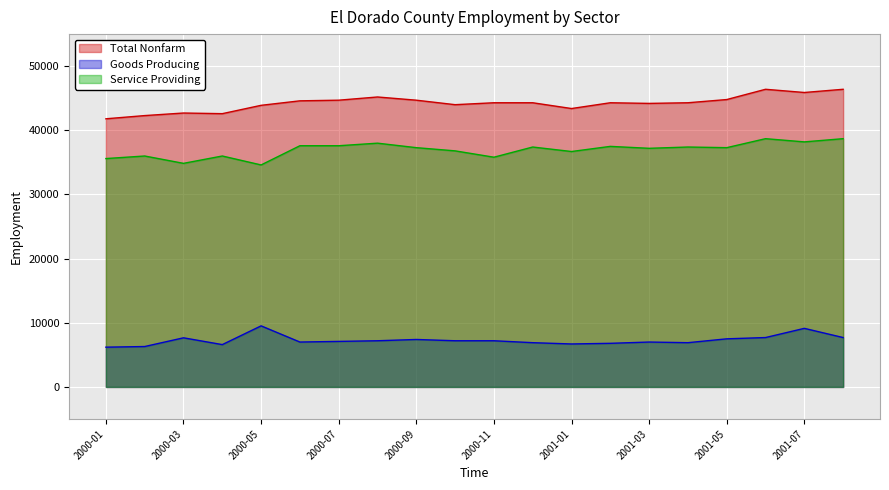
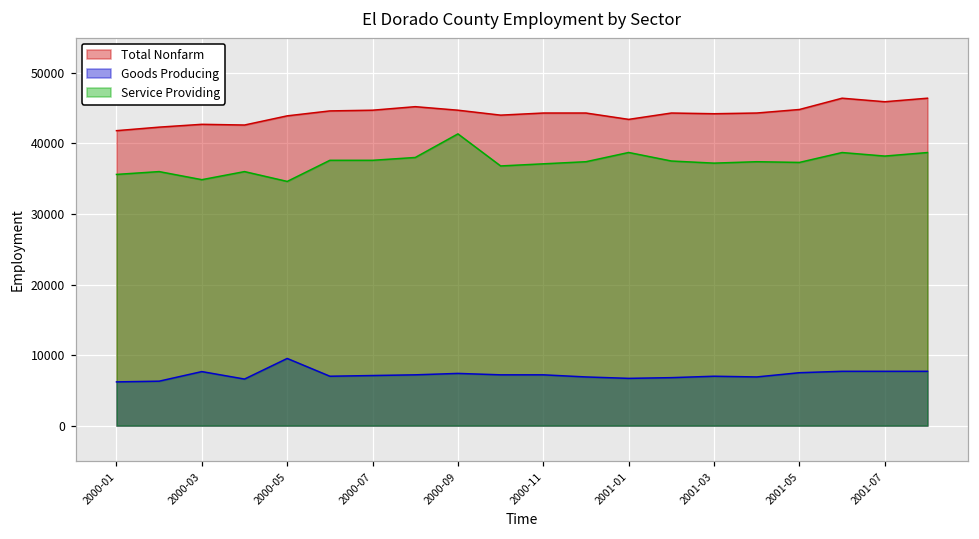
  {
    "Total Nonfarm": {
      "2000-01": 42000,
      "2000-03": 43000,
      "2000-05": 44000,
      "2000-07": 45000,
      "2000-09": 45000,
      "2000-11": 44000,
      "2001-01": 43000,
      "2001-03": 44000,
      "2001-05": 45000,
      "2001-07": 46000
    },
    "Goods Producing": {
      "2000-01": 6000,
      "2000-03": 8000,
      "2000-05": 10000,
      "2000-07": 7000,
      "2000-09": 7000,
      "2000-11": 7000,
      "2001-01": 7000,
      "2001-03": 7000,
      "2001-05": 8000,
-     "2001-07": 9000
+     "2001-07": 8000
    },
    "Service Providing": {
      "2000-01": 36000,
      "2000-03": 35000,
      "2000-05": 35000,
      "2000-07": 38000,
-     "2000-09": 37000,
-     "2000-11": 36000,
-     "2001-01": 37000,
+     "2000-09": 41000,
+     "2000-11": 37000,
+     "2001-01": 39000,
      "2001-03": 37000,
      "2001-05": 37000,
      "2001-07": 38000
    }
  }
